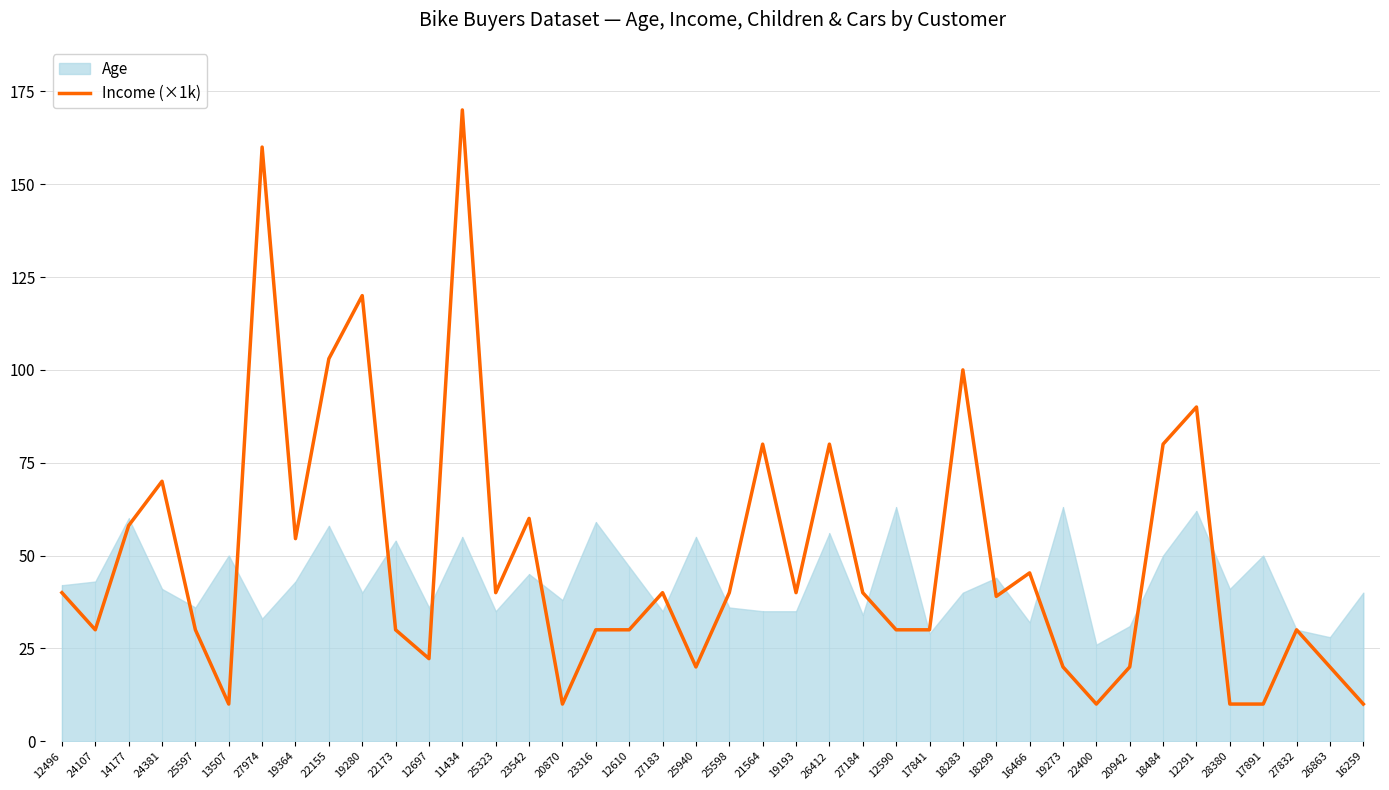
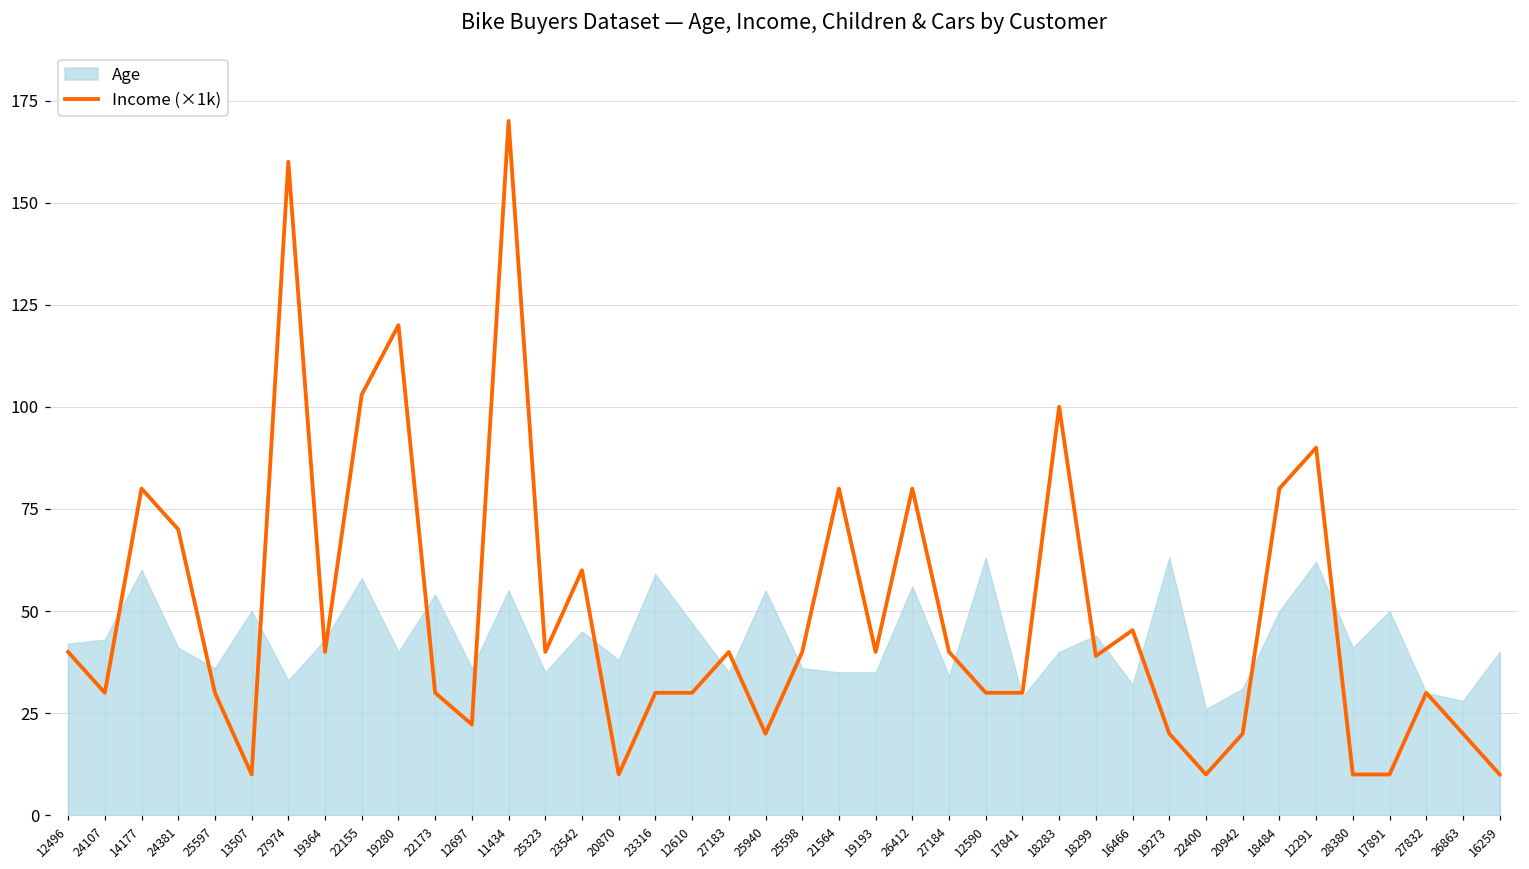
  {
    "Income (×1k)": {
      "12496": 40,
      "24107": 30,
-     "14177": 58,
+     "14177": 80,
      "24381": 70,
      "25597": 30,
      "13507": 10,
      "27974": 160,
-     "19364": 55,
+     "19364": 40,
      "22155": 103,
      "19280": 120,
      "22173": 30,
      "12697": 22,
      "11434": 170,
      "25323": 40,
      "23542": 60,
      "20870": 10,
      "23316": 30,
      "12610": 30,
      "27183": 40,
      "25940": 20,
      "25598": 40,
      "21564": 80,
      "19193": 40,
      "26412": 80,
      "27184": 40,
      "12590": 30,
      "17841": 30,
      "18283": 100,
      "18299": 39,
      "16466": 45,
      "19273": 20,
      "22400": 10,
      "20942": 20,
      "18484": 80,
      "12291": 90,
      "28380": 10,
      "17891": 10,
      "26863": 20,
      "16259": 10
    }
  }
